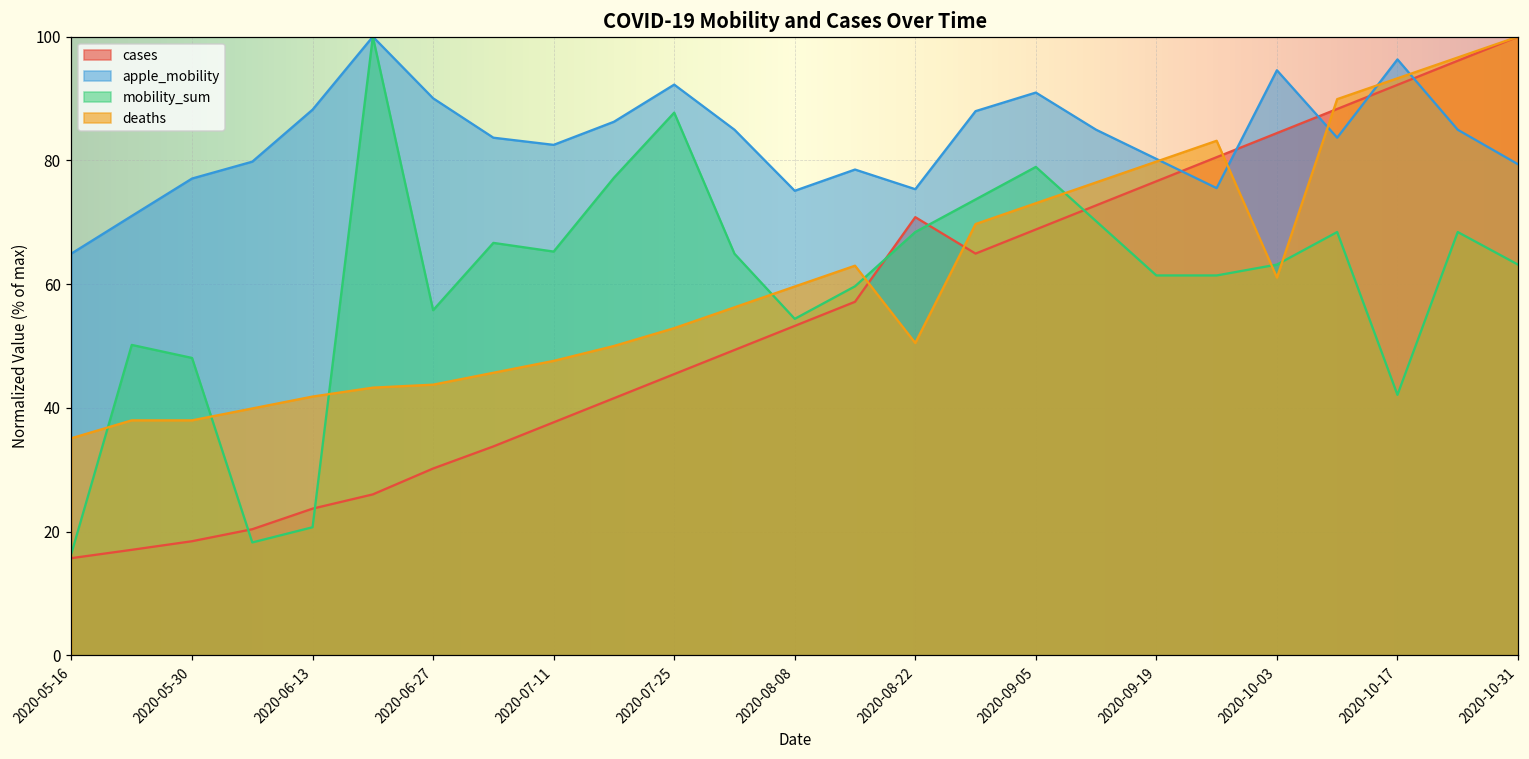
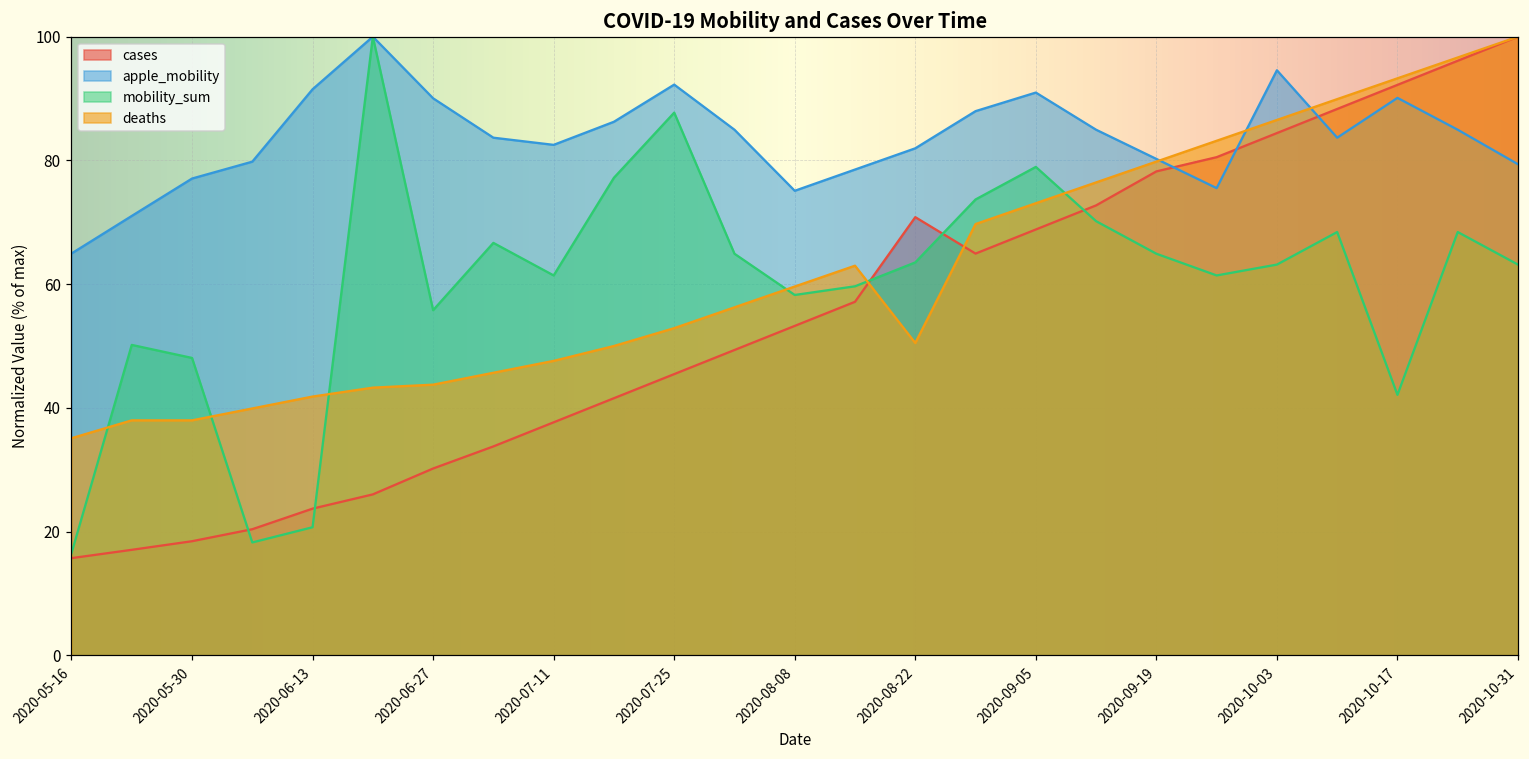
  {
    "cases": {
      "2020-05-16": 16,
      "2020-05-30": 18,
      "2020-06-13": 24,
      "2020-06-27": 30,
      "2020-07-11": 38,
      "2020-07-25": 45,
      "2020-08-08": 53,
      "2020-08-22": 71,
      "2020-09-05": 69,
-     "2020-09-19": 77,
+     "2020-09-19": 78,
      "2020-10-03": 84,
      "2020-10-17": 92
    },
    "apple_mobility": {
      "2020-05-16": 65,
      "2020-05-30": 77,
-     "2020-06-13": 88,
+     "2020-06-13": 91,
      "2020-06-27": 90,
      "2020-07-11": 83,
      "2020-07-25": 92,
      "2020-08-08": 75,
-     "2020-08-22": 75,
+     "2020-08-22": 82,
      "2020-09-05": 91,
      "2020-10-03": 95,
-     "2020-10-17": 96,
+     "2020-10-17": 90,
      "2020-10-31": 79
    },
    "mobility_sum": {
      "2020-05-16": 16,
      "2020-05-30": 48,
      "2020-06-13": 21,
      "2020-06-27": 56,
-     "2020-07-11": 65,
+     "2020-07-11": 61,
      "2020-07-25": 88,
-     "2020-08-08": 54,
-     "2020-08-22": 68,
+     "2020-08-08": 58,
+     "2020-08-22": 64,
      "2020-09-05": 79,
-     "2020-09-19": 61,
+     "2020-09-19": 65,
      "2020-10-03": 63,
      "2020-10-17": 42,
      "2020-10-31": 63
    },
    "deaths": {
      "2020-05-16": 35,
      "2020-05-30": 38,
      "2020-06-13": 42,
      "2020-06-27": 44,
      "2020-07-11": 48,
      "2020-07-25": 53,
      "2020-08-08": 60,
      "2020-08-22": 50,
      "2020-09-05": 73,
-     "2020-10-03": 61,
+     "2020-10-03": 87,
      "2020-10-17": 93
    }
  }
